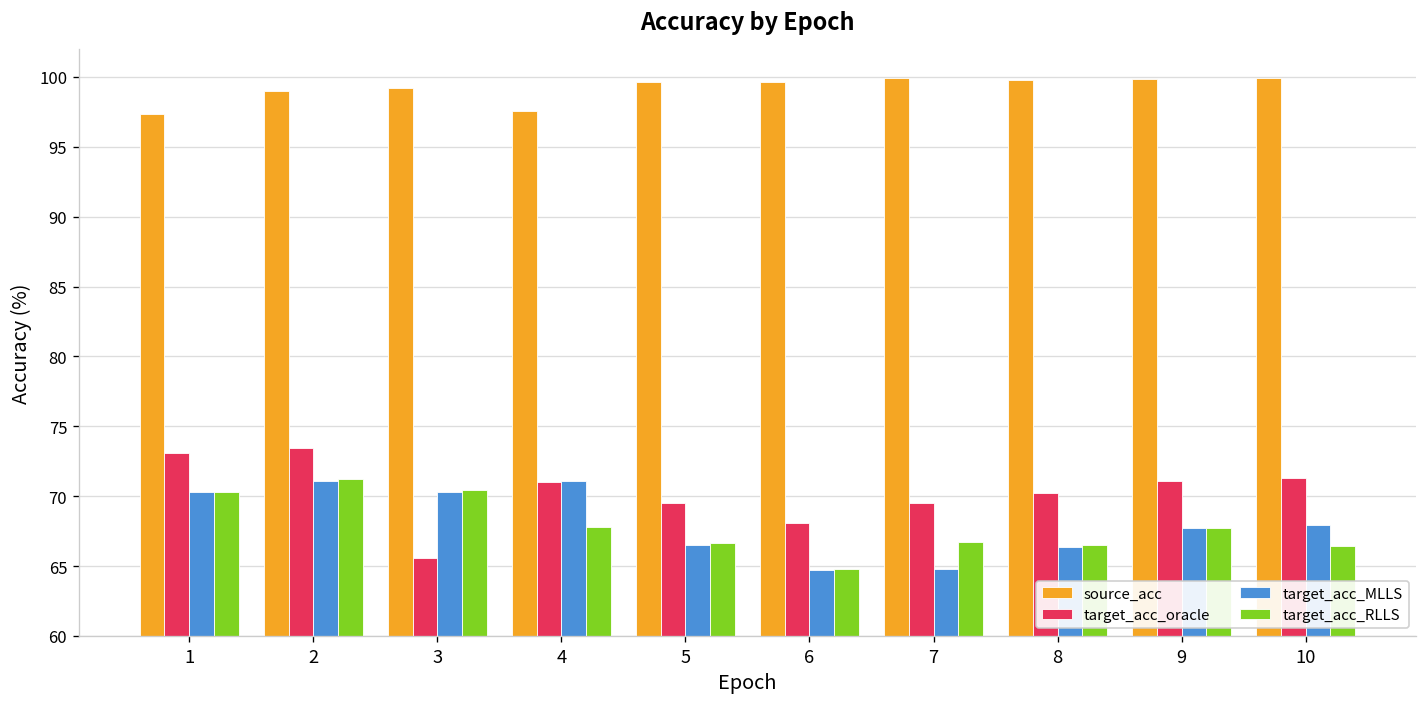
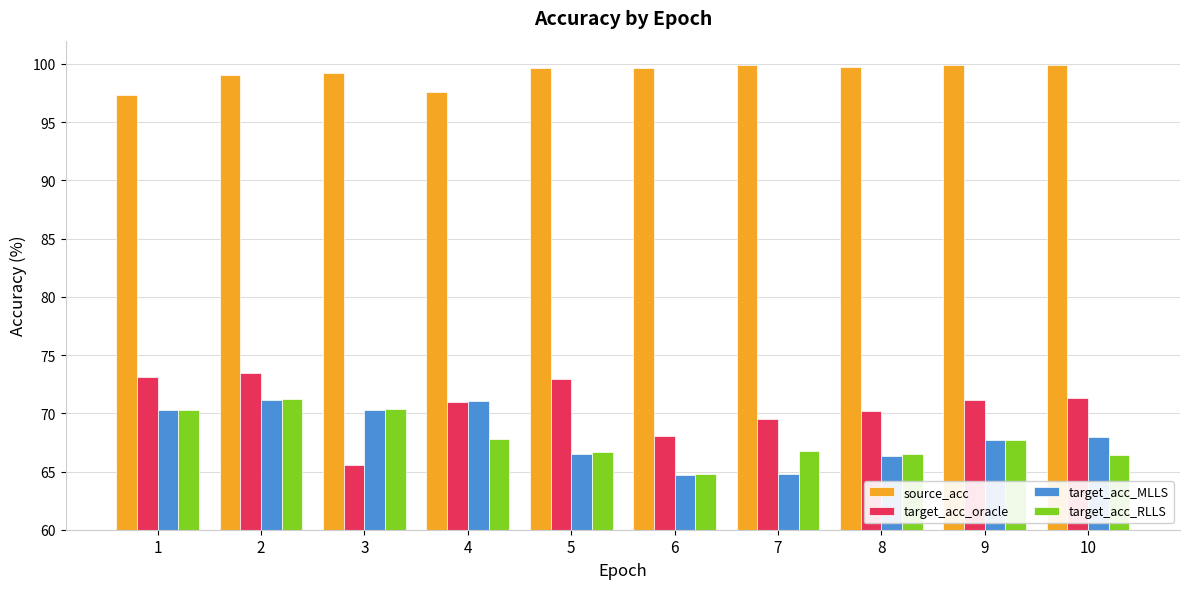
  {
    "source_acc": {
      "1": 97.4,
      "2": 99.0,
      "3": 99.2,
      "4": 97.6,
      "5": 99.6,
      "6": 99.7,
      "7": 99.9,
      "8": 99.8,
      "9": 99.9,
      "10": 99.9
    },
    "target_acc_oracle": {
      "1": 73.1,
      "2": 73.4,
      "3": 65.6,
      "4": 71.0,
-     "5": 69.5,
+     "5": 73.0,
      "6": 68.0,
      "7": 69.5,
      "8": 70.2,
      "9": 71.1,
      "10": 71.3
    },
    "target_acc_MLLS": {
      "1": 70.3,
      "2": 71.1,
      "3": 70.3,
      "4": 71.1,
      "5": 66.5,
      "6": 64.7,
      "7": 64.8,
      "8": 66.4,
      "9": 67.7,
      "10": 67.9
    },
    "target_acc_RLLS": {
      "1": 70.3,
      "2": 71.2,
      "3": 70.4,
      "4": 67.8,
      "5": 66.6,
      "6": 64.8,
      "7": 66.7,
      "8": 66.5,
      "9": 67.7,
      "10": 66.4
    }
  }
